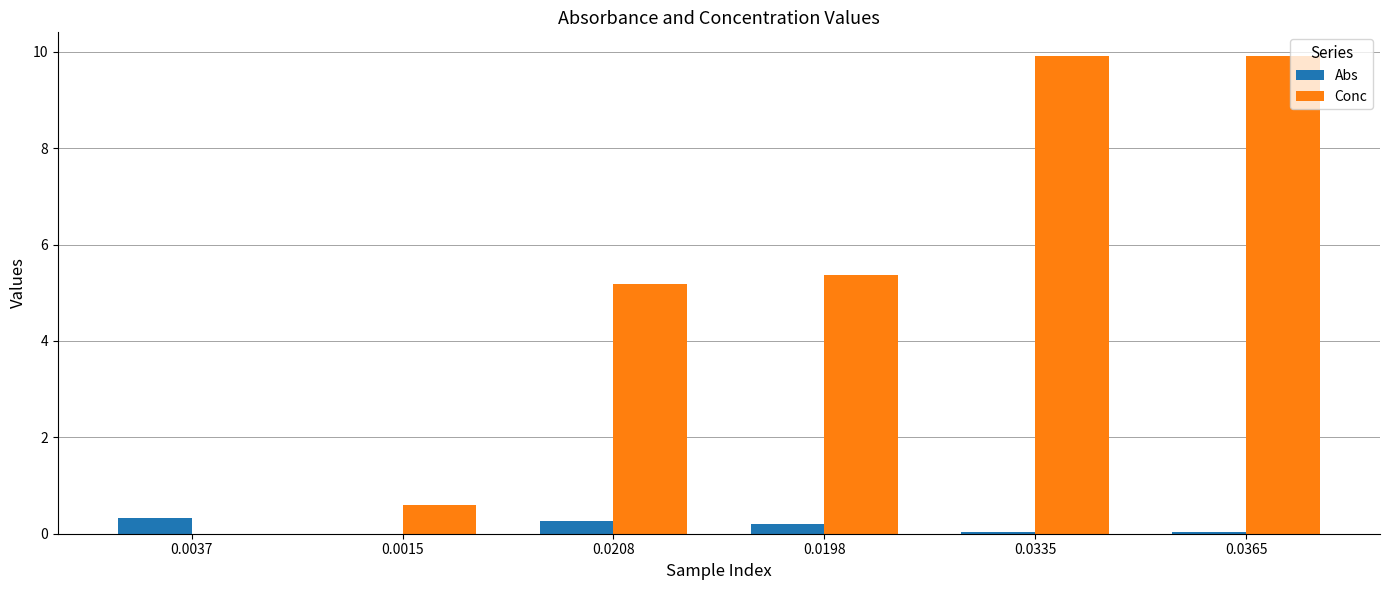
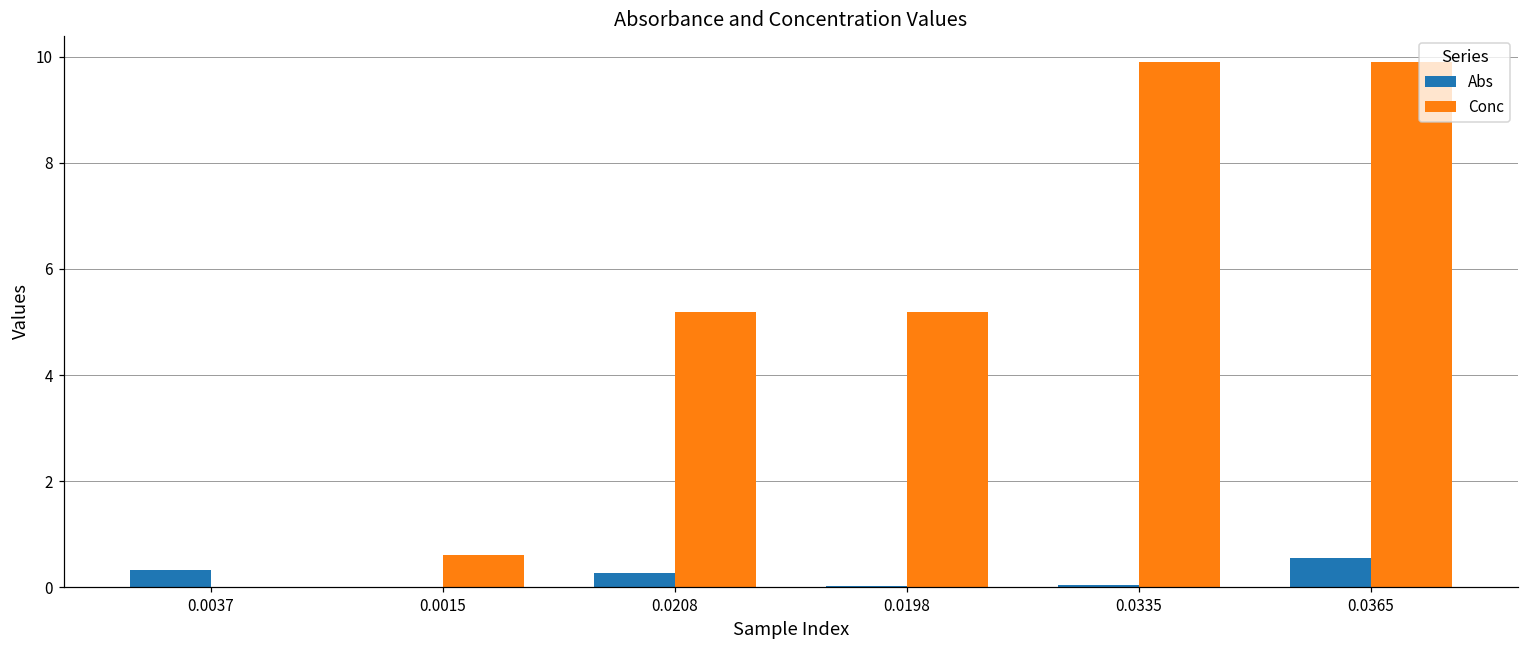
  {
    "Abs": {
      "0.0037": 0.3,
      "0.0208": 0.3,
-     "0.0198": 0.2,
-     "0.0365": 0.0
+     "0.0198": 0.0,
+     "0.0365": 0.5
    },
    "Conc": {
      "0.0037": 0.0,
      "0.0015": 0.6,
      "0.0208": 5.2,
-     "0.0198": 5.4,
+     "0.0198": 5.2,
      "0.0335": 9.9,
      "0.0365": 9.9
    }
  }
